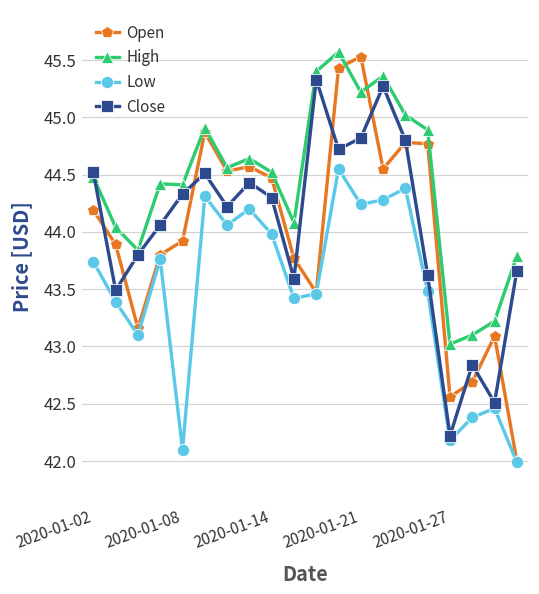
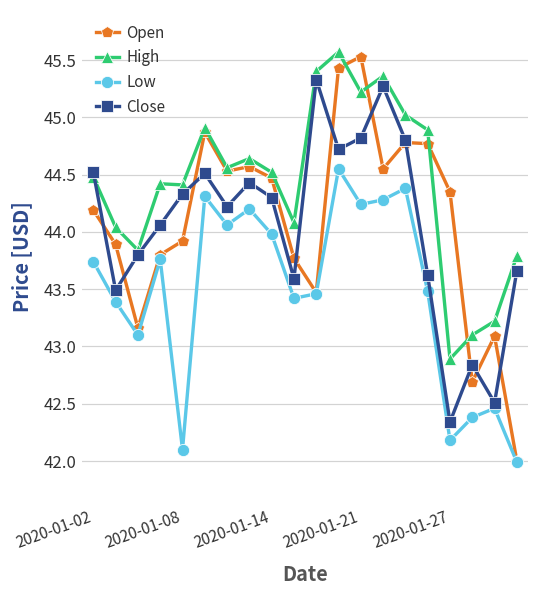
  {
    "Open": {
      "2020-01-02": 44.19,
      "2020-01-08": 43.92,
      "2020-01-14": 44.47,
      "2020-01-21": 45.53,
-     "2020-01-27": 42.56
+     "2020-01-27": 44.35
    },
    "High": {
      "2020-01-02": 44.48,
      "2020-01-08": 44.41,
      "2020-01-14": 44.52,
      "2020-01-21": 45.22,
-     "2020-01-27": 43.02
+     "2020-01-27": 42.89
    },
    "Low": {
      "2020-01-02": 43.74,
      "2020-01-08": 42.10,
      "2020-01-14": 43.98,
      "2020-01-21": 44.24,
      "2020-01-27": 42.18
    },
    "Close": {
      "2020-01-02": 44.52,
      "2020-01-08": 44.33,
      "2020-01-14": 44.30,
      "2020-01-21": 44.82,
-     "2020-01-27": 42.22
+     "2020-01-27": 42.34
    }
  }
